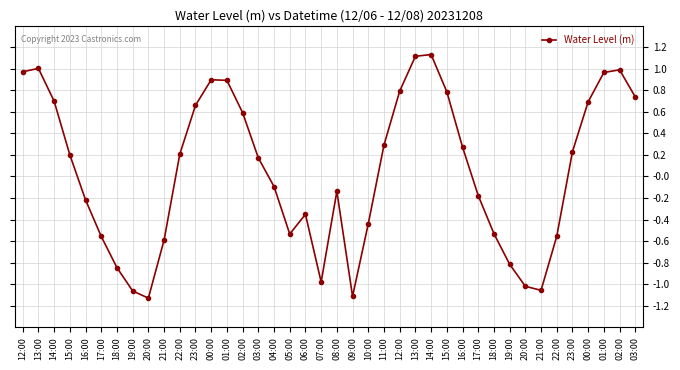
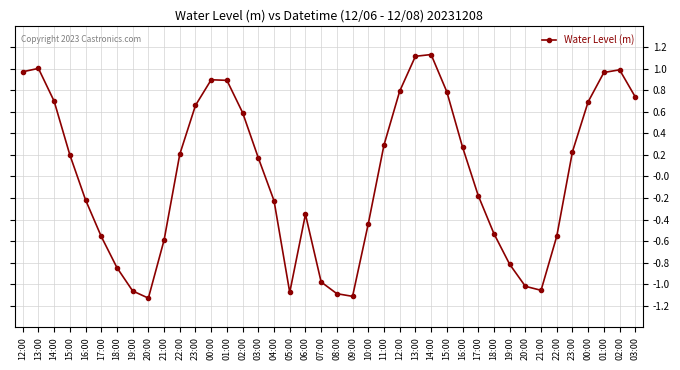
  {
-   "04:00": -0.09,
-   "05:00": -0.53,
+   "04:00": -0.23,
+   "05:00": -1.08,
    "06:00": -0.35,
    "07:00": -0.98,
-   "08:00": -0.14,
+   "08:00": -1.09,
    "09:00": -1.11,
    "10:00": -0.44,
    "11:00": 0.29
  }
